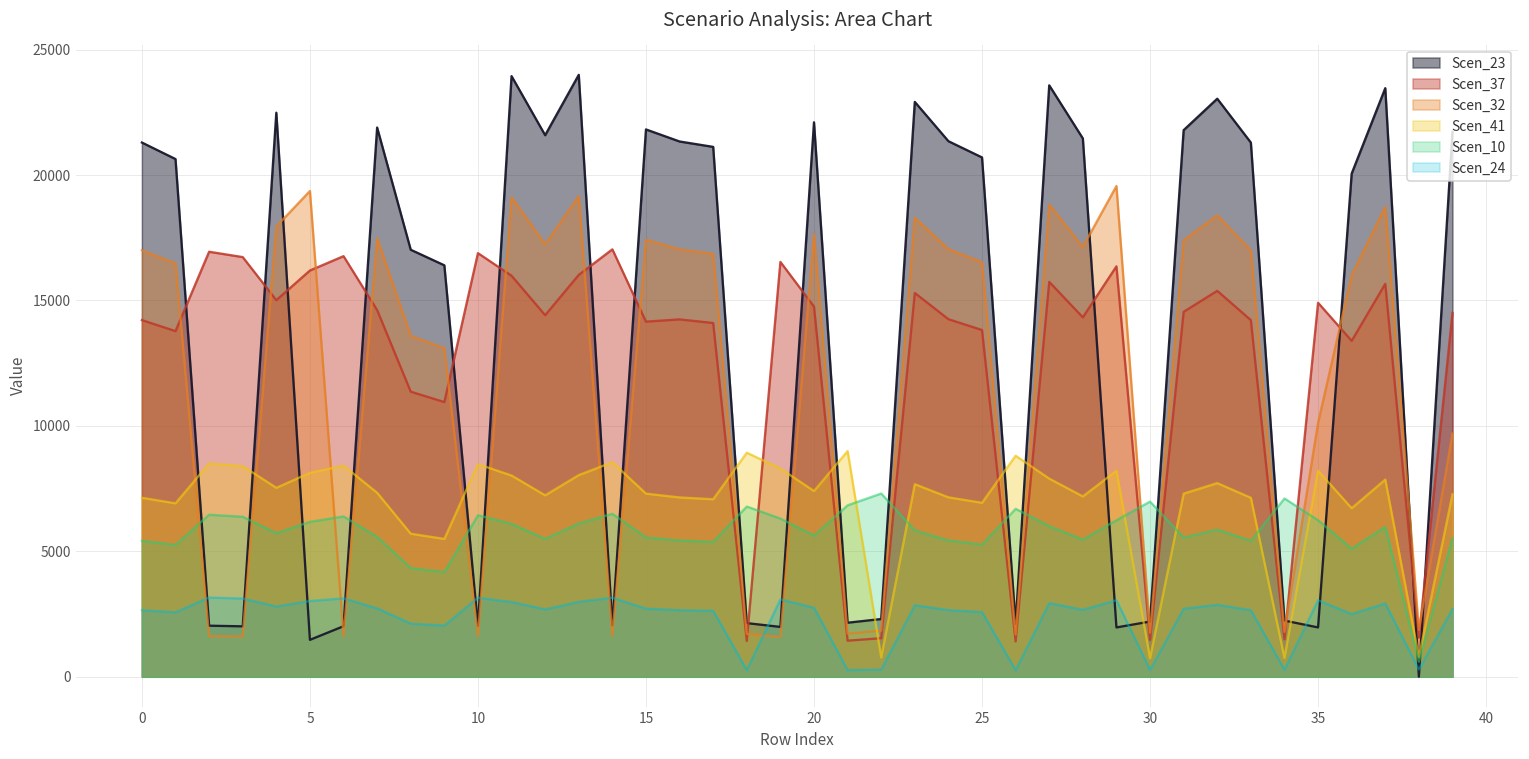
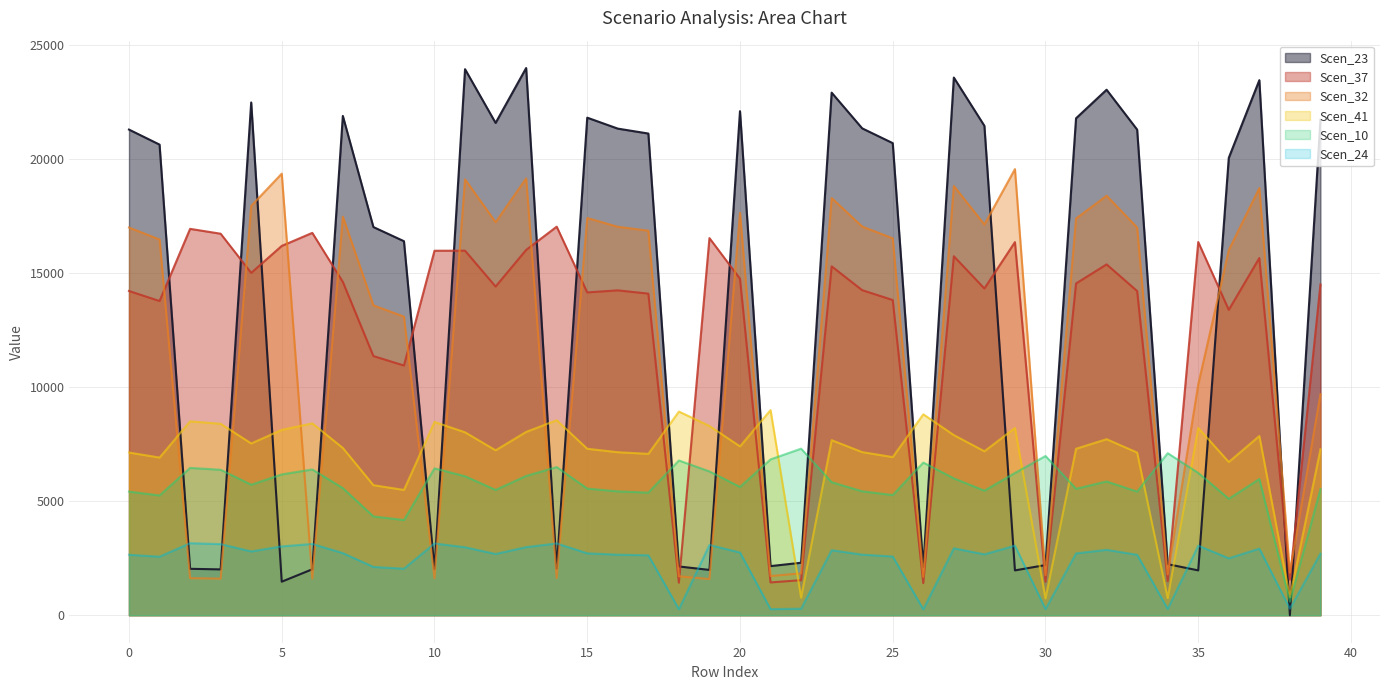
  {
    "Scen_23": {
      "0": 21300,
      "5": 1500,
      "10": 2000,
      "15": 21800,
      "20": 22100,
      "25": 20700,
      "30": 2200,
      "35": 2000
    },
    "Scen_37": {
      "0": 14200,
      "5": 16200,
-     "10": 16900,
+     "10": 16000,
      "15": 14200,
      "20": 14800,
      "25": 13800,
      "30": 1500,
-     "35": 14900
+     "35": 16400
    }
  }
